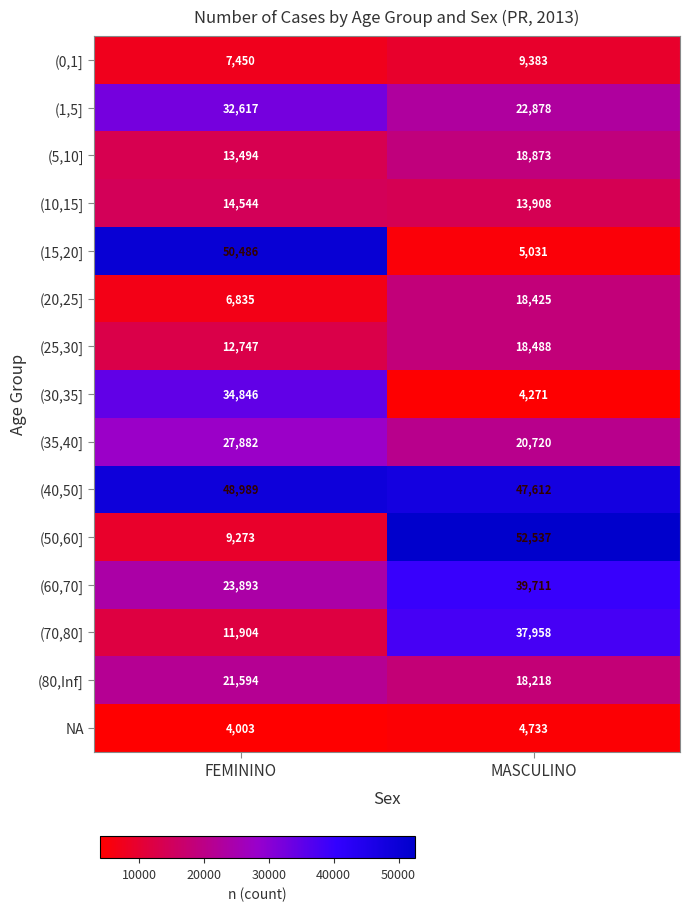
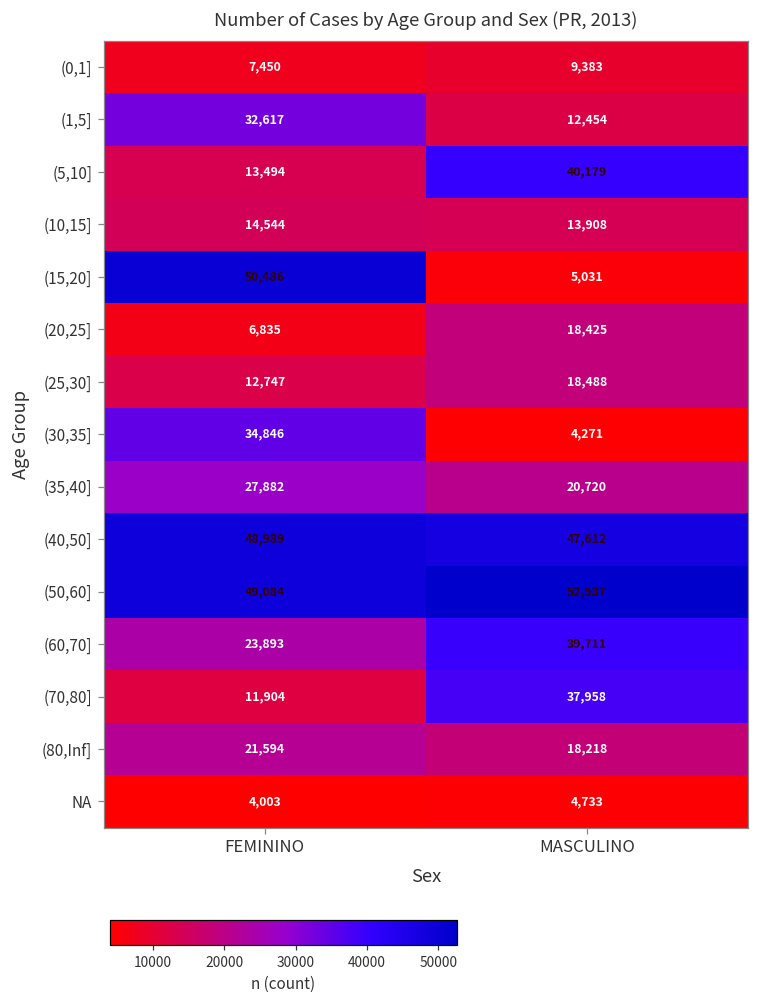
  {
    "(0,1]": {
      "FEMININO": "7,450",
      "MASCULINO": "9,383"
    },
    "(1,5]": {
      "FEMININO": "32,617",
-     "MASCULINO": "22,878"
+     "MASCULINO": "12,454"
    },
    "(5,10]": {
      "FEMININO": "13,494",
-     "MASCULINO": "18,873"
+     "MASCULINO": "40,179"
    },
    "(10,15]": {
      "FEMININO": "14,544",
      "MASCULINO": "13,908"
    },
    "(15,20]": {
      "FEMININO": "50,486",
      "MASCULINO": "5,031"
    },
    "(20,25]": {
      "FEMININO": "6,835",
      "MASCULINO": "18,425"
    },
    "(25,30]": {
      "FEMININO": "12,747",
      "MASCULINO": "18,488"
    },
    "(30,35]": {
      "FEMININO": "34,846",
      "MASCULINO": "4,271"
    },
    "(35,40]": {
      "FEMININO": "27,882",
      "MASCULINO": "20,720"
    },
    "(40,50]": {
      "FEMININO": "48,989",
      "MASCULINO": "47,612"
    },
    "(50,60]": {
-     "FEMININO": "9,273",
+     "FEMININO": "49,084",
      "MASCULINO": "52,537"
    },
    "(60,70]": {
      "FEMININO": "23,893",
      "MASCULINO": "39,711"
    },
    "(70,80]": {
      "FEMININO": "11,904",
      "MASCULINO": "37,958"
    },
    "(80,Inf]": {
      "FEMININO": "21,594",
      "MASCULINO": "18,218"
    },
    "NA": {
      "FEMININO": "4,003",
      "MASCULINO": "4,733"
    }
  }
